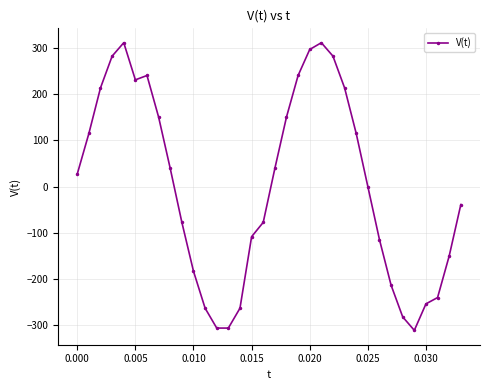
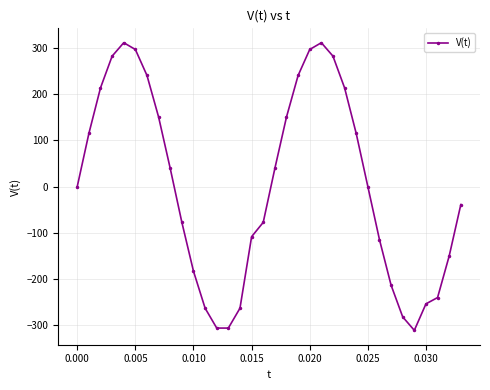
  {
-   "0.000": 30,
-   "0.005": 230,
+   "0.000": 0,
+   "0.005": 300,
    "0.010": -180,
    "0.015": -110,
    "0.020": 300,
    "0.025": 0,
    "0.030": -250
  }
